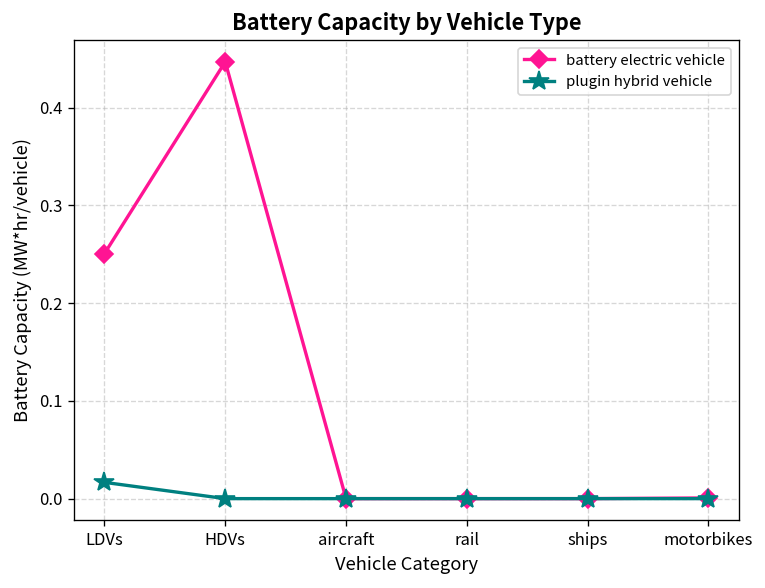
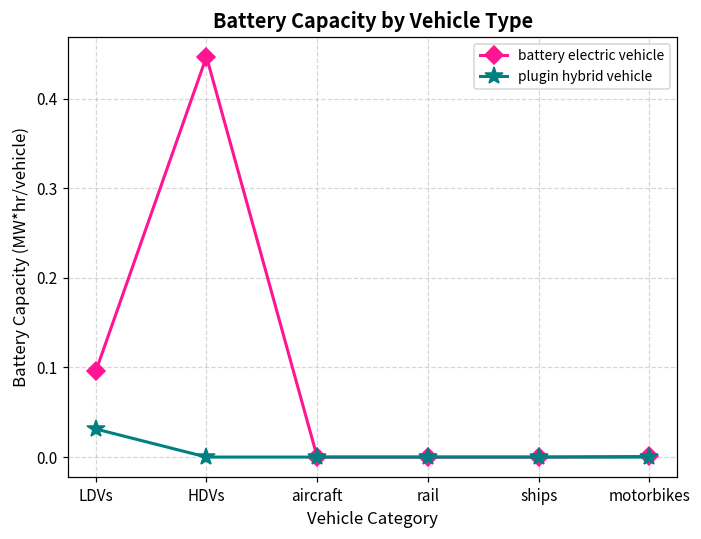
  {
    "battery electric vehicle": {
-     "LDVs": 0.25,
+     "LDVs": 0.10,
      "HDVs": 0.45
    },
    "plugin hybrid vehicle": {
-     "LDVs": 0.02,
+     "LDVs": 0.03,
      "HDVs": 0.00
    }
  }
